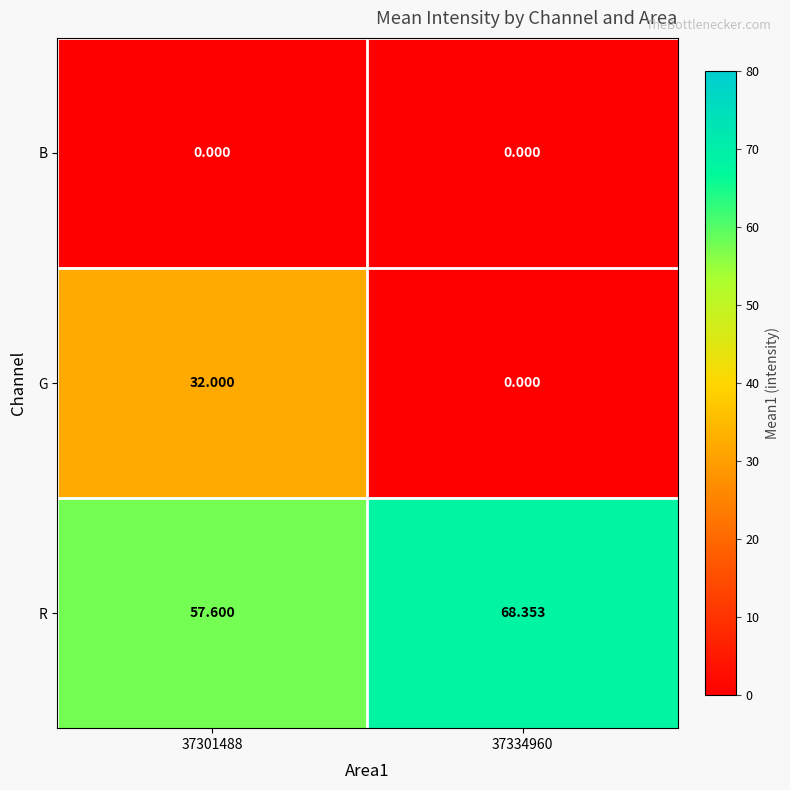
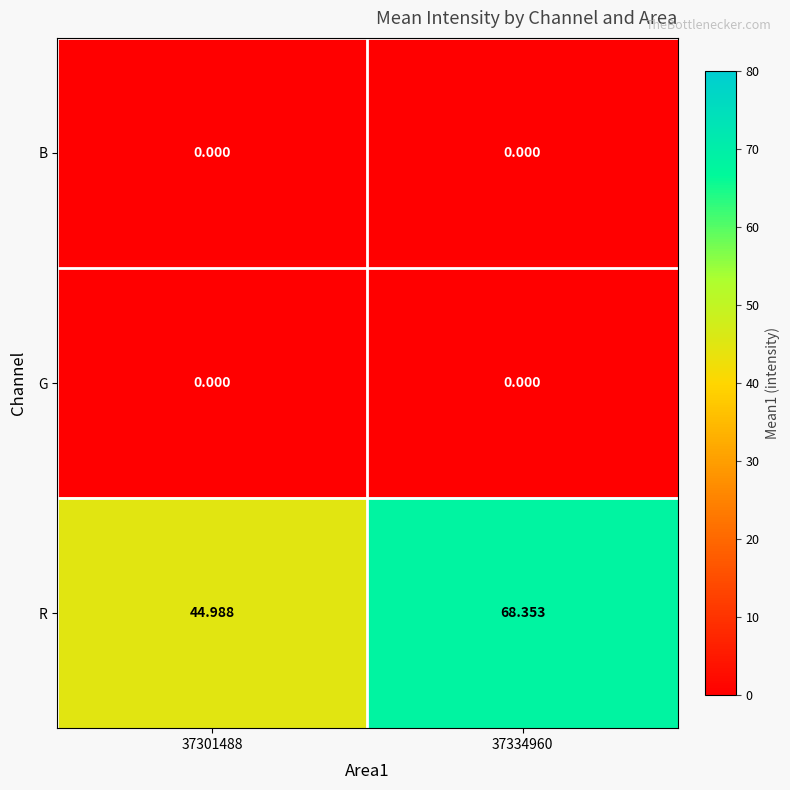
  {
    "B": {
      "37301488": 0.000,
      "37334960": 0.000
    },
    "G": {
-     "37301488": 32.000,
+     "37301488": 0.000,
      "37334960": 0.000
    },
    "R": {
-     "37301488": 57.600,
+     "37301488": 44.988,
      "37334960": 68.353
    }
  }
